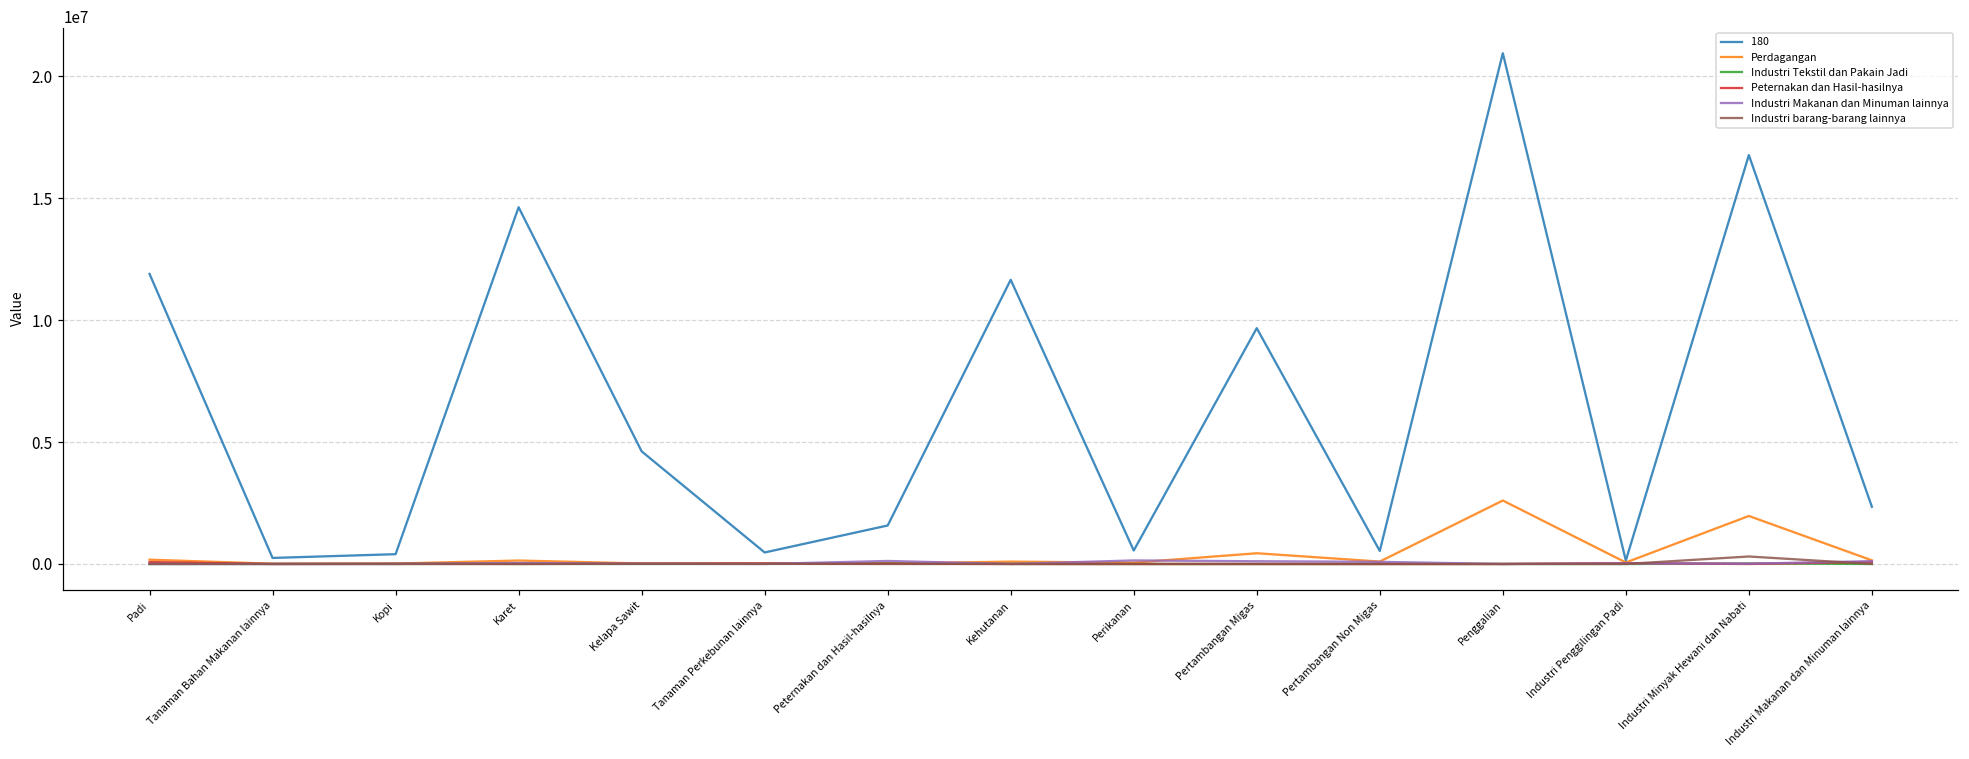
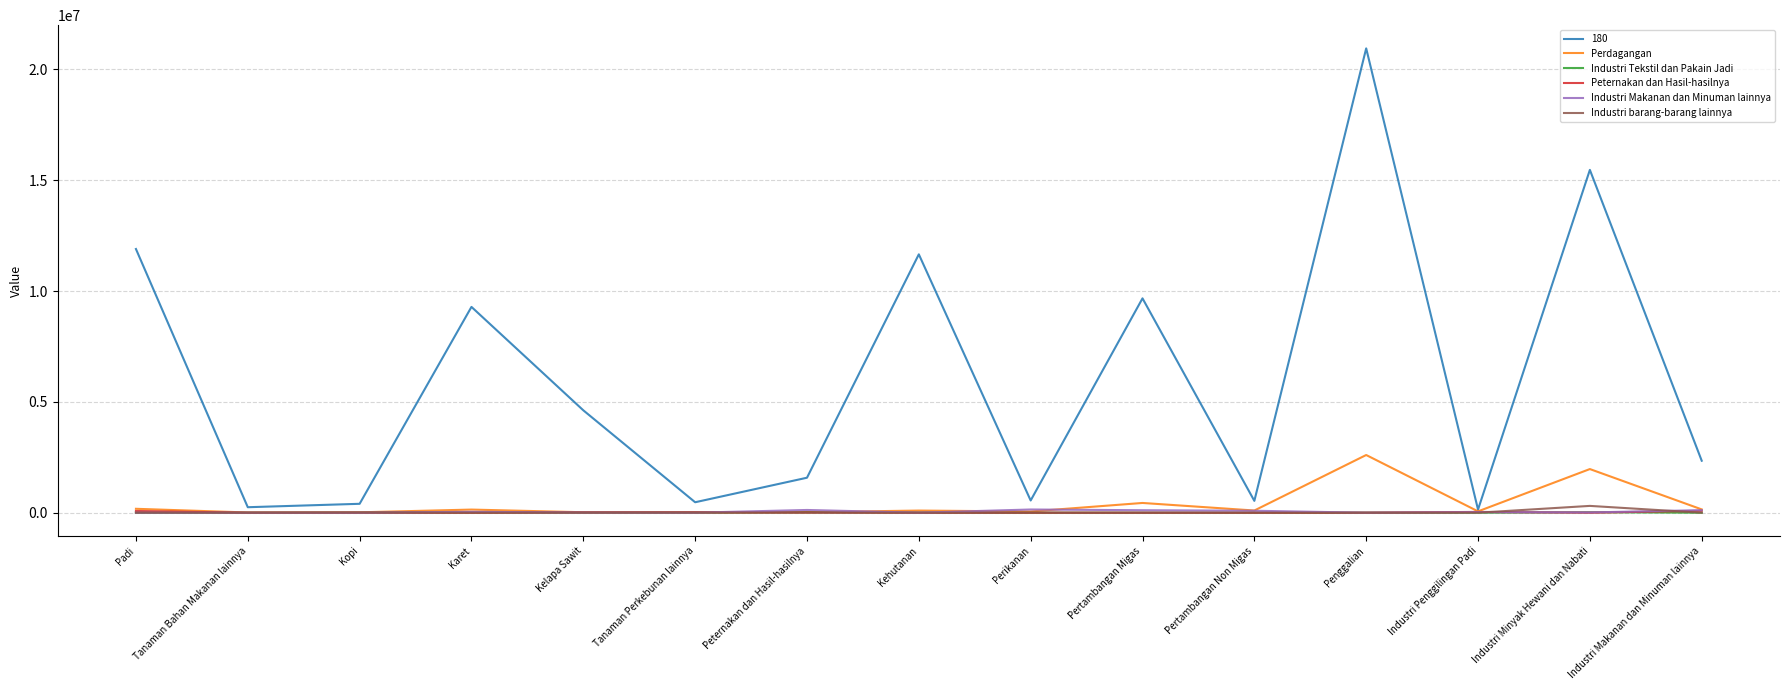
  {
    "180": {
      "Padi": 11900000,
      "Tanaman Bahan Makanan lainnya": 200000,
      "Kopi": 400000,
-     "Karet": 14600000,
+     "Karet": 9300000,
      "Kelapa Sawit": 4600000,
      "Tanaman Perkebunan lainnya": 500000,
      "Peternakan dan Hasil-hasilnya": 1600000,
      "Kehutanan": 11700000,
      "Perikanan": 600000,
      "Pertambangan Migas": 9700000,
      "Pertambangan Non Migas": 500000,
      "Penggalian": 20900000,
-     "Industri Minyak Hewani dan Nabati": 16800000,
+     "Industri Minyak Hewani dan Nabati": 15500000,
      "Industri Makanan dan Minuman lainnya": 2300000
    },
    "Perdagangan": {
      "Pertambangan Migas": 400000,
      "Penggalian": 2600000,
      "Industri Minyak Hewani dan Nabati": 2000000
    },
    "Industri Makanan dan Minuman lainnya": {
      "Pertambangan Migas": 100000
    },
    "Industri barang-barang lainnya": {
      "Industri Minyak Hewani dan Nabati": 300000
    }
  }
